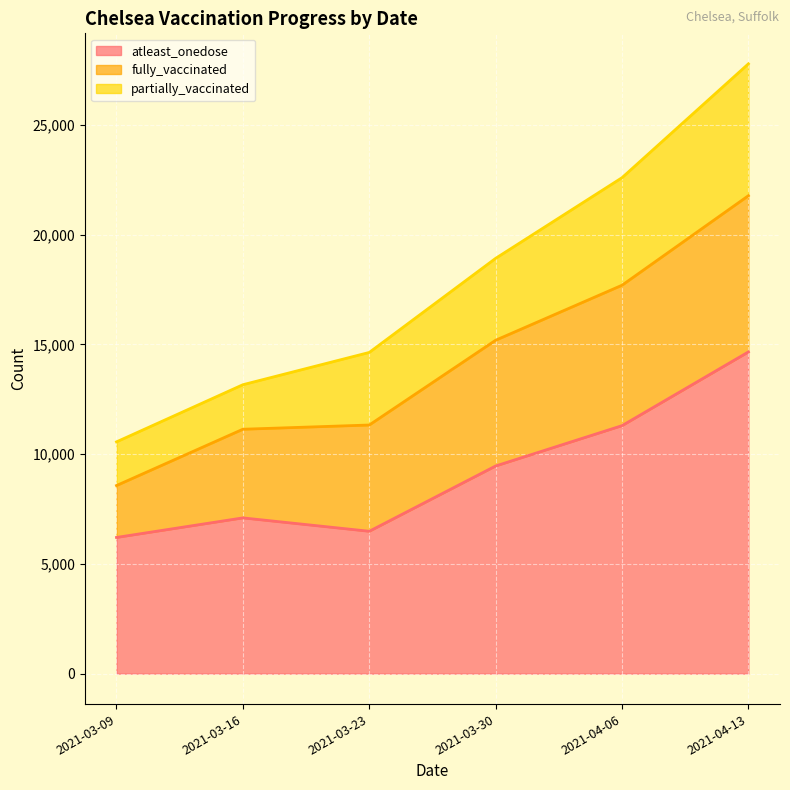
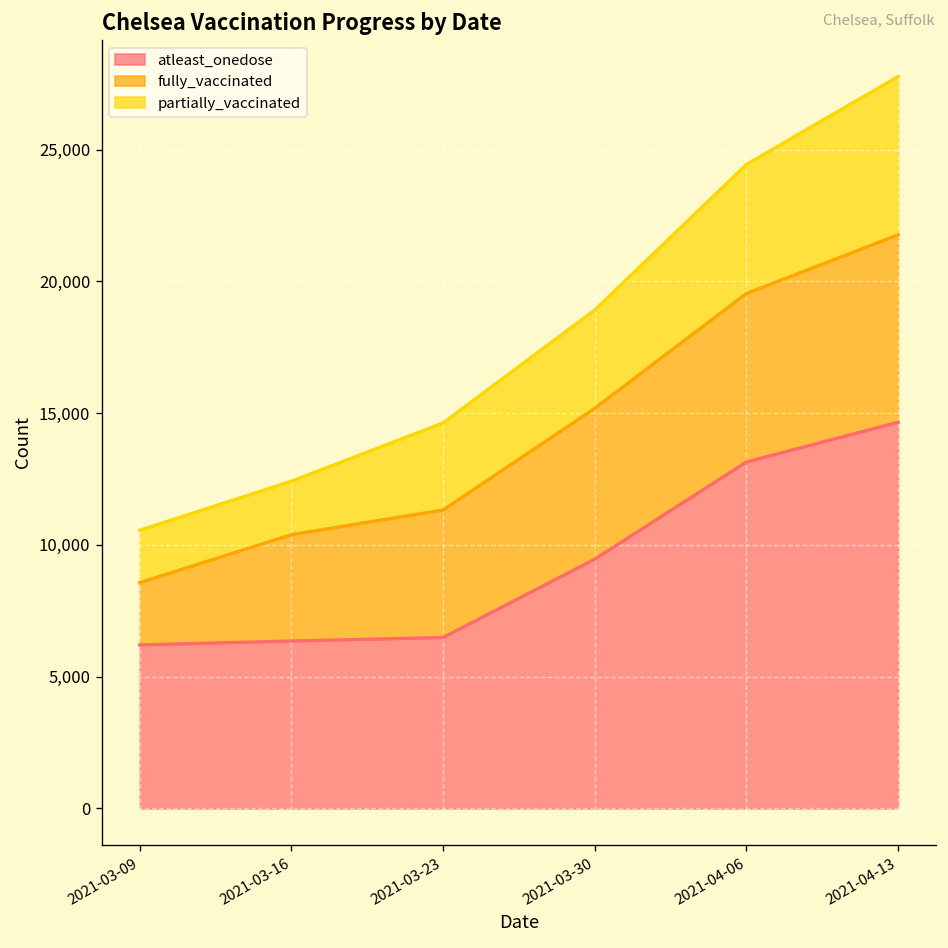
  {
    "atleast_onedose": {
      "2021-03-09": "6,200",
-     "2021-03-16": "7,100",
+     "2021-03-16": "6,400",
      "2021-03-23": "6,500",
      "2021-03-30": "9,500",
-     "2021-04-06": "11,300",
+     "2021-04-06": "13,100",
      "2021-04-13": "14,700"
    }
  }
